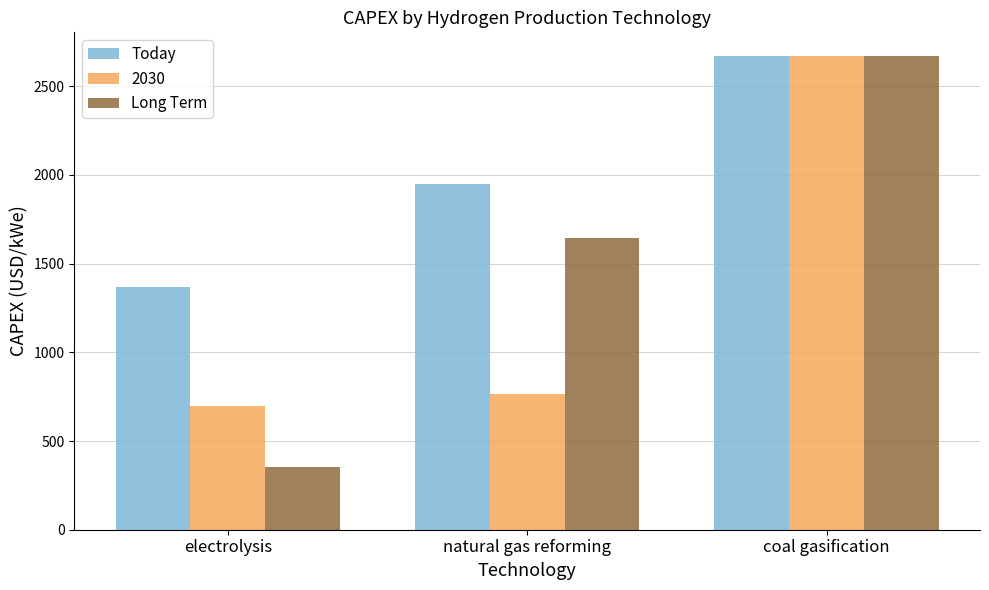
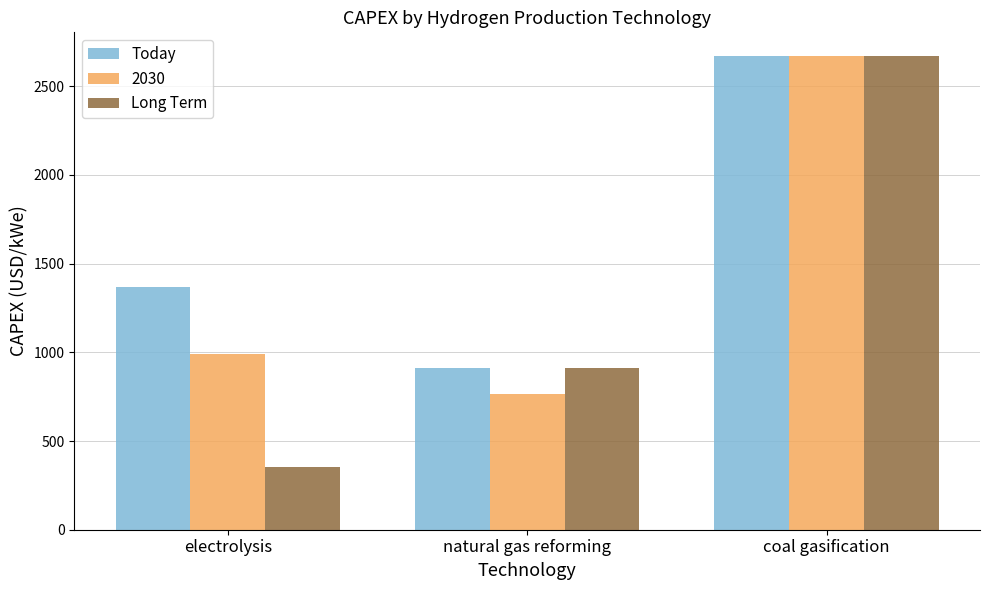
  {
    "Today": {
      "electrolysis": 1370,
-     "natural gas reforming": 1950,
+     "natural gas reforming": 910,
      "coal gasification": 2670
    },
    "2030": {
-     "electrolysis": 700,
+     "electrolysis": 990,
      "natural gas reforming": 770,
      "coal gasification": 2670
    },
    "Long Term": {
      "electrolysis": 360,
-     "natural gas reforming": 1640,
+     "natural gas reforming": 910,
      "coal gasification": 2670
    }
  }
